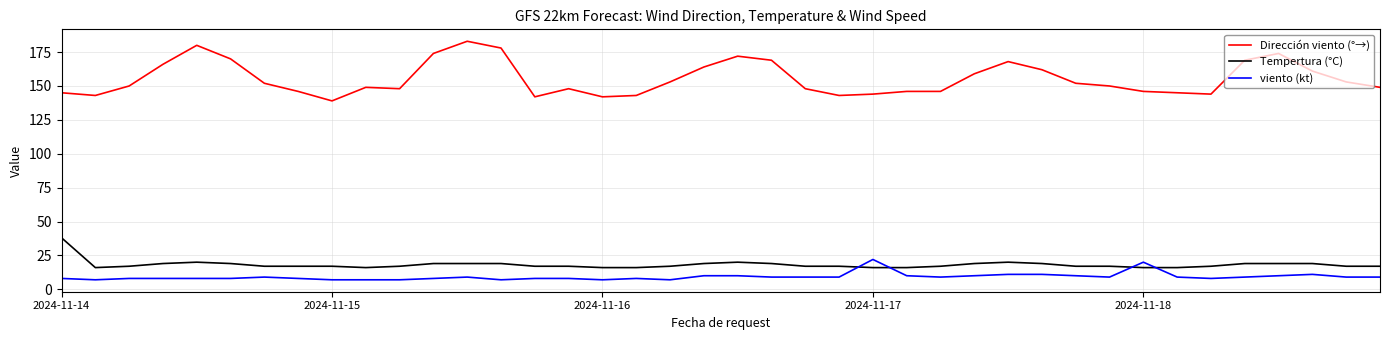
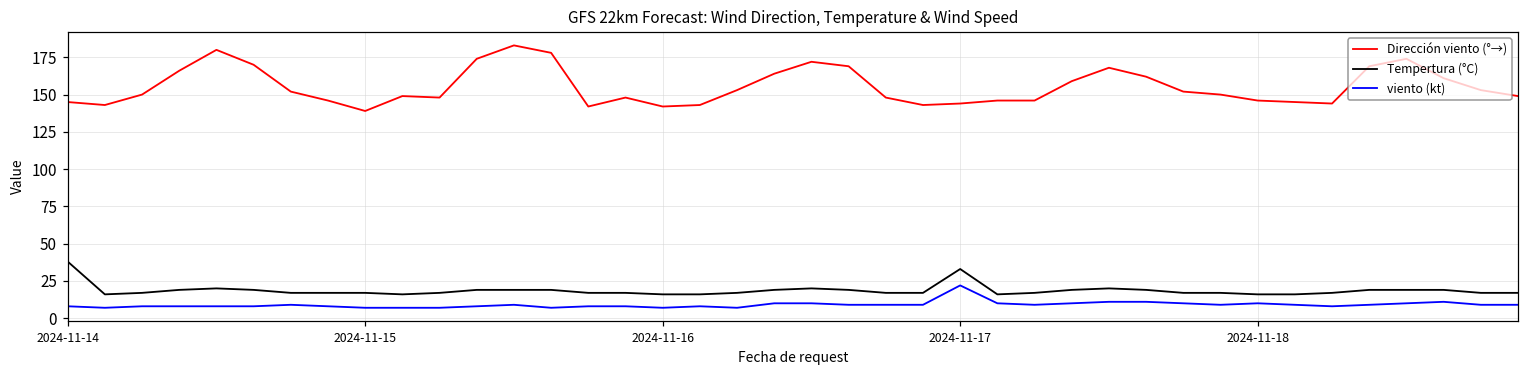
  {
    "Dirección viento (°→)": {
      "2024-11-14": 145,
      "2024-11-15": 139,
      "2024-11-16": 142,
      "2024-11-17": 144,
      "2024-11-18": 146
    },
    "Tempertura (°C)": {
      "2024-11-14": 38,
      "2024-11-15": 17,
      "2024-11-16": 16,
-     "2024-11-17": 16,
+     "2024-11-17": 33,
      "2024-11-18": 16
    },
    "viento (kt)": {
      "2024-11-14": 8,
      "2024-11-15": 7,
      "2024-11-16": 7,
      "2024-11-17": 22,
-     "2024-11-18": 20
+     "2024-11-18": 10
    }
  }
